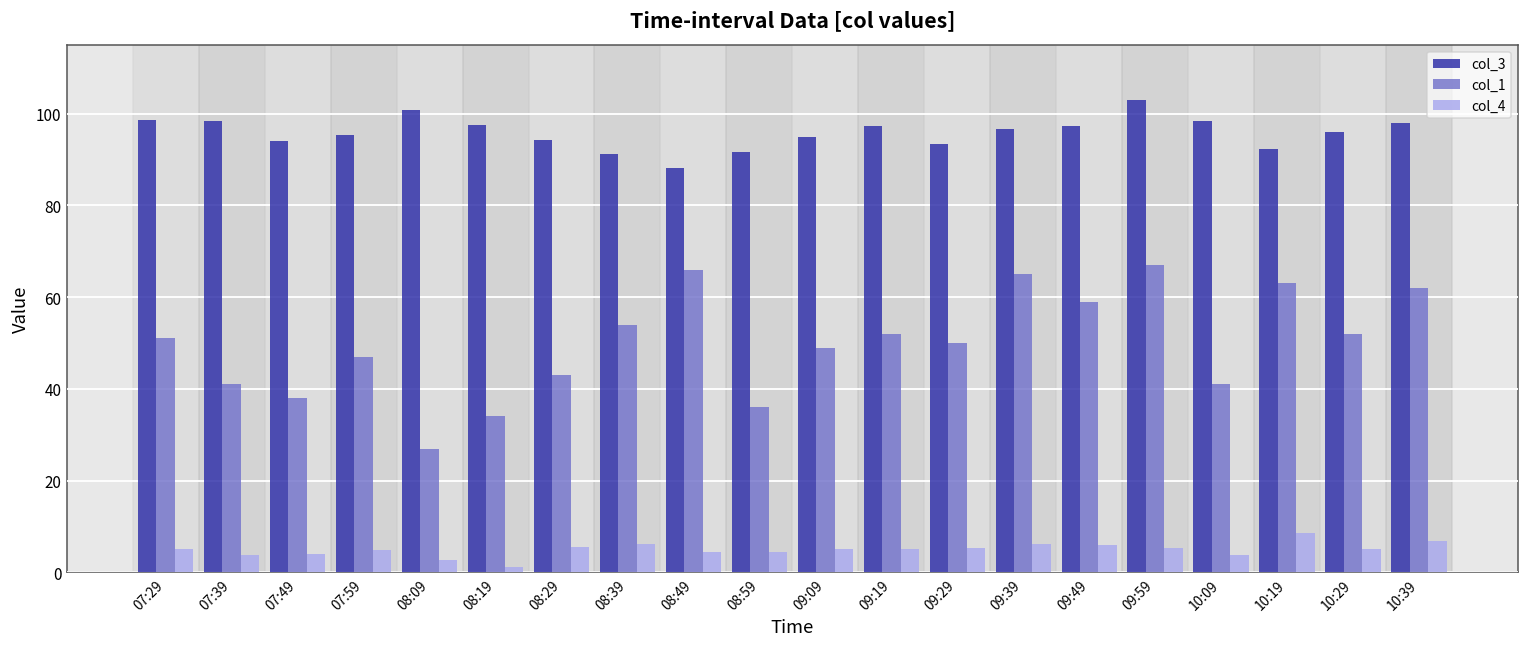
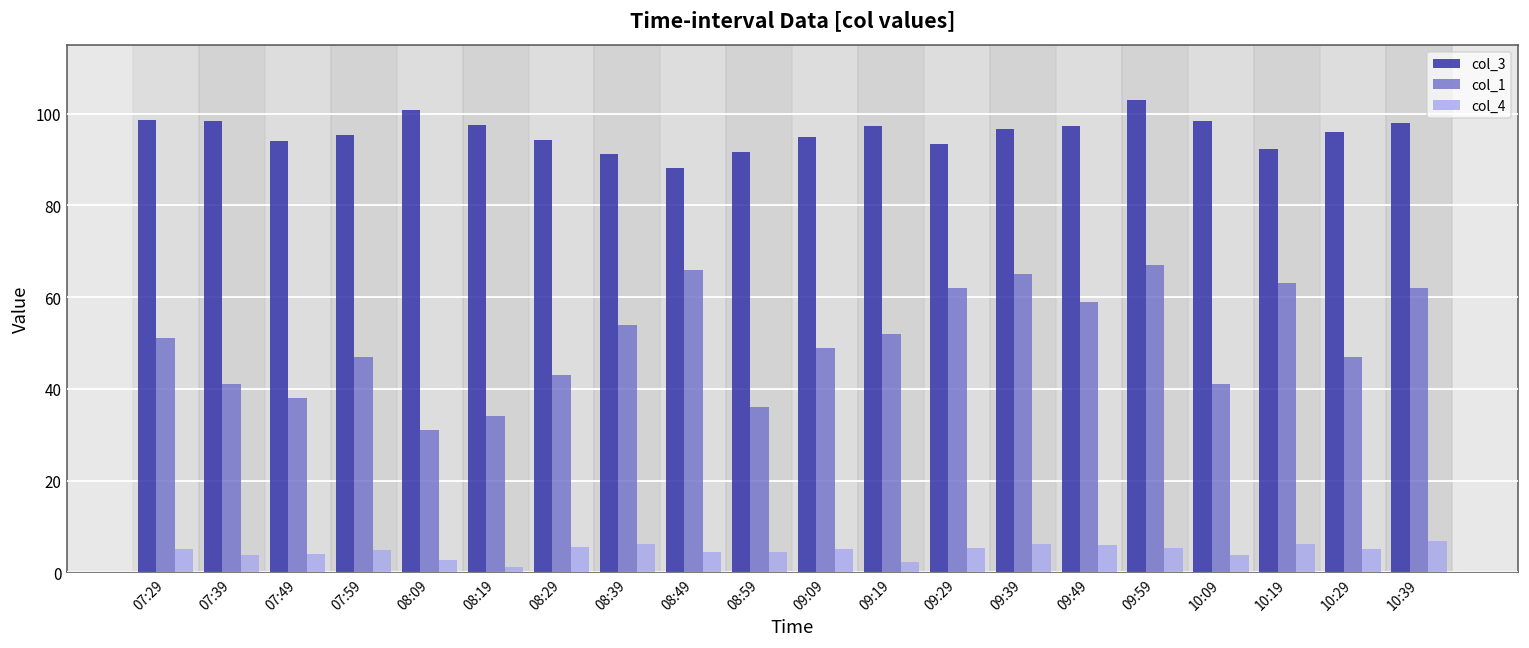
  {
    "col_3": {
      "07:29": 99,
      "07:39": 99,
      "07:49": 94,
      "07:59": 95,
      "08:09": 101,
      "08:19": 98,
      "08:29": 94,
      "08:39": 91,
      "08:49": 88,
      "08:59": 92,
      "09:09": 95,
      "09:19": 97,
      "09:29": 93,
      "09:39": 97,
      "09:49": 97,
      "09:59": 103,
      "10:09": 99,
      "10:19": 92,
      "10:29": 96,
      "10:39": 98
    },
    "col_1": {
      "07:29": 51,
      "07:39": 41,
      "07:49": 38,
      "07:59": 47,
-     "08:09": 27,
+     "08:09": 31,
      "08:19": 34,
      "08:29": 43,
      "08:39": 54,
      "08:49": 66,
      "08:59": 36,
      "09:09": 49,
      "09:19": 52,
-     "09:29": 50,
+     "09:29": 62,
      "09:39": 65,
      "09:49": 59,
      "09:59": 67,
      "10:09": 41,
      "10:19": 63,
-     "10:29": 52,
+     "10:29": 47,
      "10:39": 62
    },
    "col_4": {
      "07:29": 5,
      "07:39": 4,
      "07:49": 4,
      "07:59": 5,
      "08:09": 3,
      "08:19": 1,
      "08:29": 6,
      "08:39": 6,
      "08:49": 5,
      "08:59": 5,
      "09:09": 5,
-     "09:19": 5,
+     "09:19": 2,
      "09:29": 5,
      "09:39": 6,
      "09:49": 6,
      "09:59": 5,
      "10:09": 4,
-     "10:19": 9,
+     "10:19": 6,
      "10:29": 5,
      "10:39": 7
    }
  }
